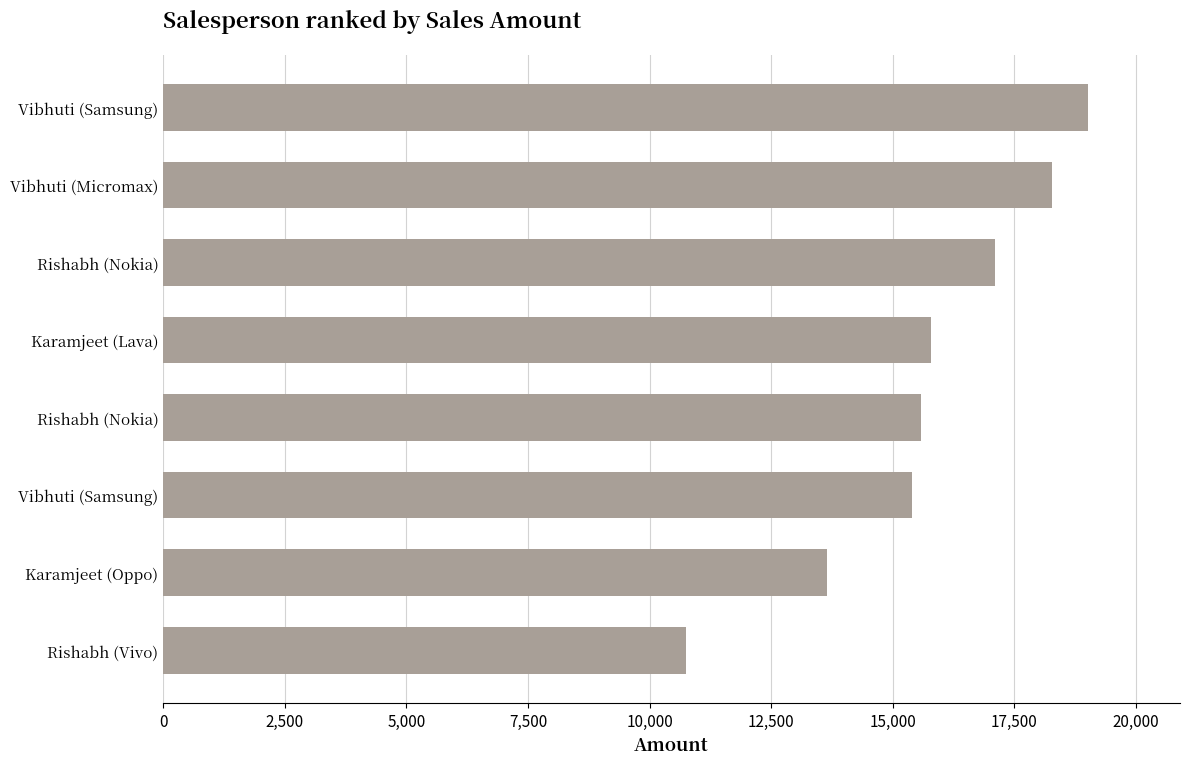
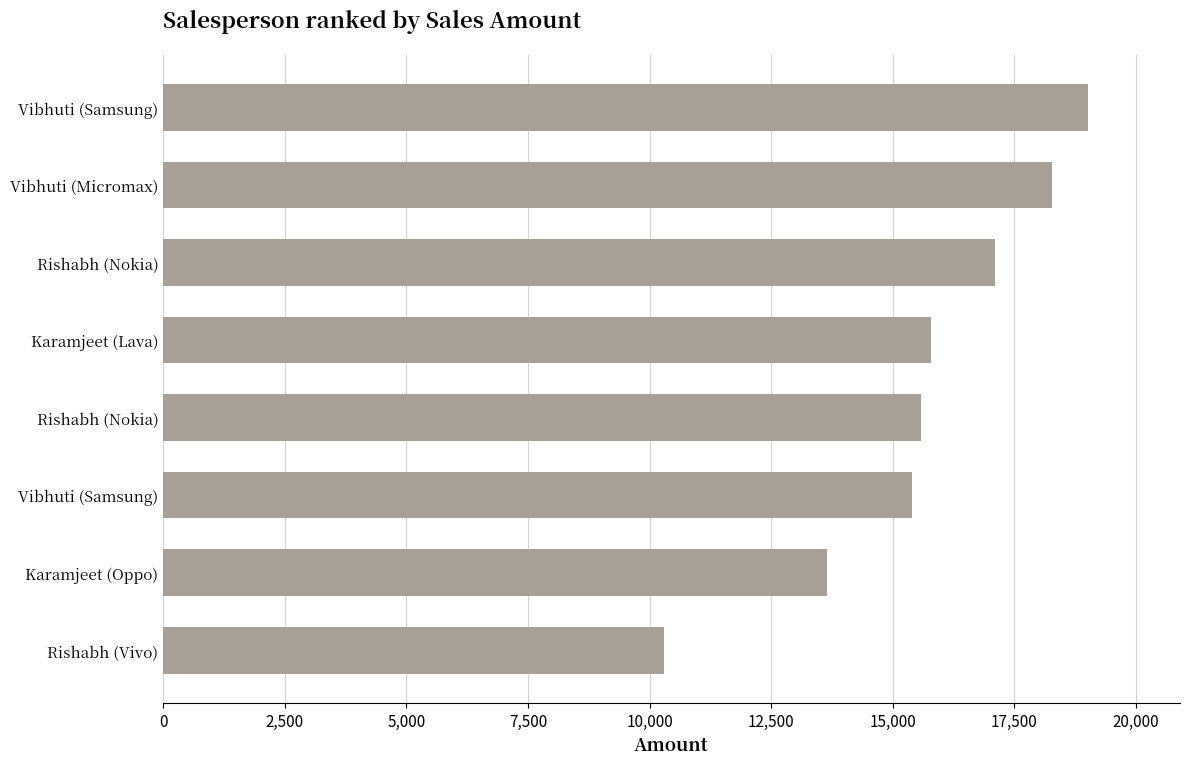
  {
    "Vibhuti (Micromax)": "18,300",
    "Karamjeet (Lava)": "15,800",
    "Karamjeet (Oppo)": "13,600",
-   "Rishabh (Vivo)": "10,800"
+   "Rishabh (Vivo)": "10,300"
  }
